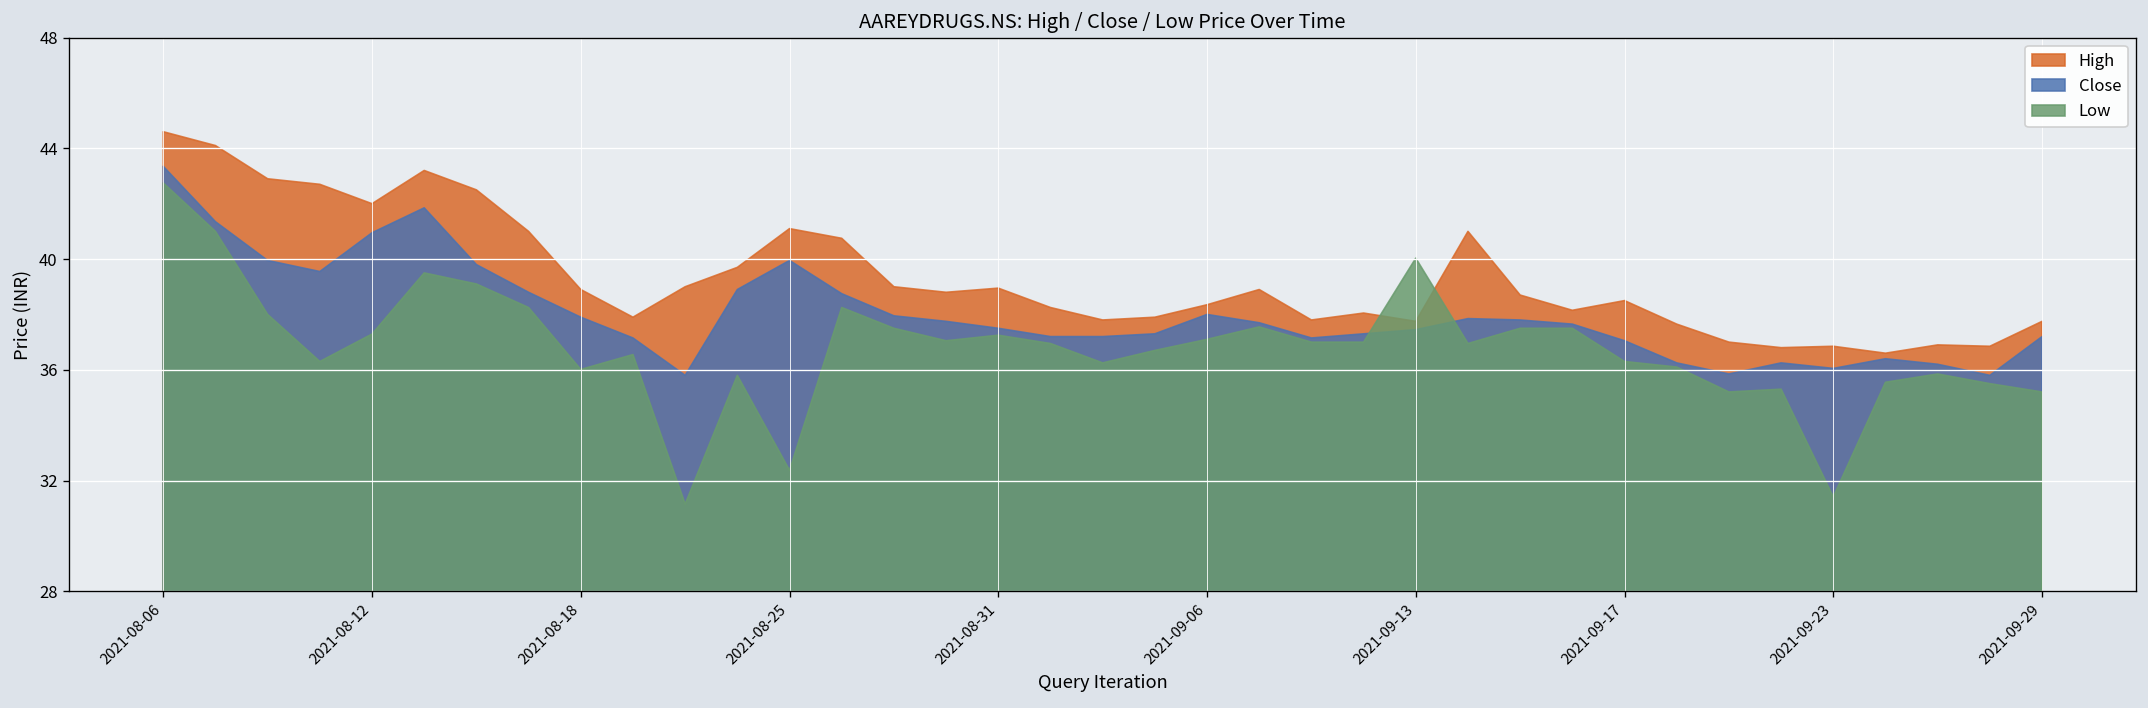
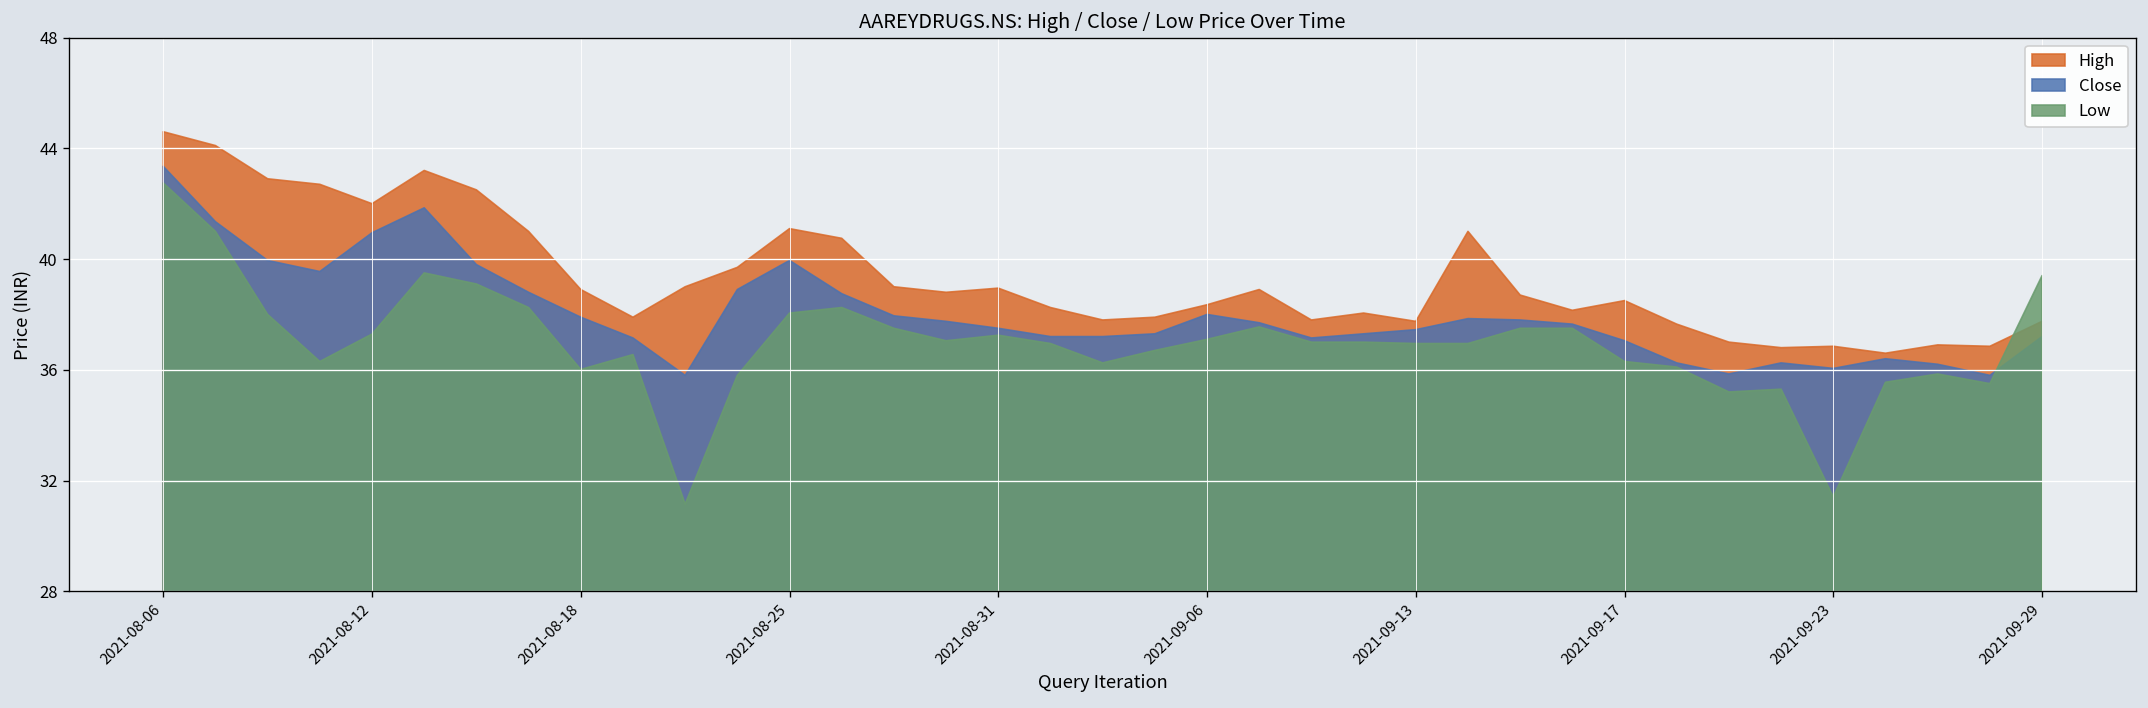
  {
    "High": {
      "2021-08-06": 44.6,
      "2021-08-12": 42.0,
      "2021-08-18": 38.9,
      "2021-08-25": 41.1,
      "2021-08-31": 39.0,
      "2021-09-06": 38.3,
      "2021-09-13": 37.8,
      "2021-09-17": 38.5,
      "2021-09-23": 36.8,
      "2021-09-29": 37.8
    },
    "Close": {
      "2021-08-06": 43.3,
      "2021-08-12": 41.0,
      "2021-08-18": 37.9,
      "2021-08-25": 40.0,
      "2021-08-31": 37.5,
      "2021-09-06": 38.0,
      "2021-09-13": 37.5,
      "2021-09-17": 37.0,
      "2021-09-23": 36.0,
      "2021-09-29": 37.2
    },
    "Low": {
      "2021-08-06": 42.8,
      "2021-08-12": 37.3,
      "2021-08-18": 36.0,
-     "2021-08-25": 32.4,
+     "2021-08-25": 38.0,
      "2021-08-31": 37.3,
      "2021-09-06": 37.1,
-     "2021-09-13": 40.0,
+     "2021-09-13": 37.0,
      "2021-09-17": 36.3,
      "2021-09-23": 31.4,
-     "2021-09-29": 35.2
+     "2021-09-29": 39.4
    }
  }
